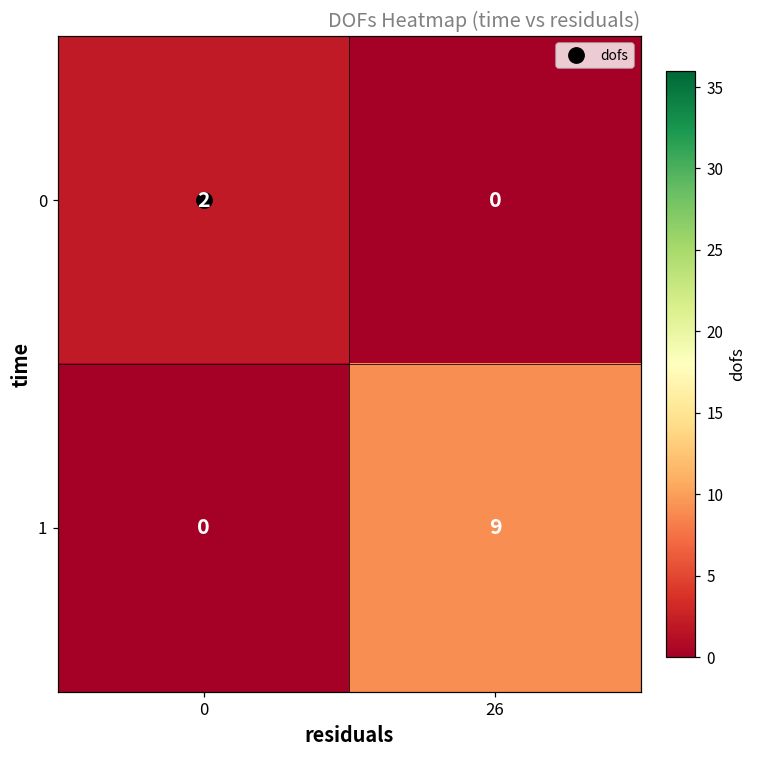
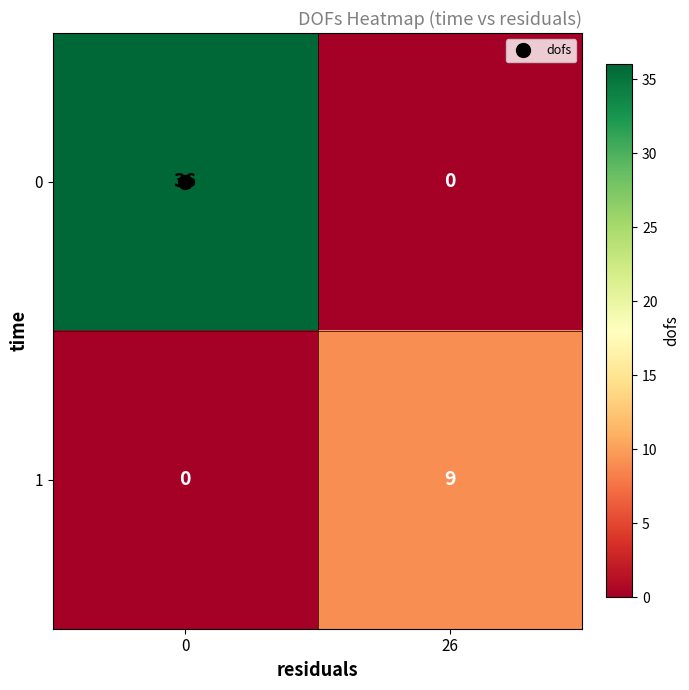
  {
    "0": {
-     "0": 2,
+     "0": 36,
      "26": 0
    },
    "1": {
      "0": 0,
      "26": 9
    }
  }
